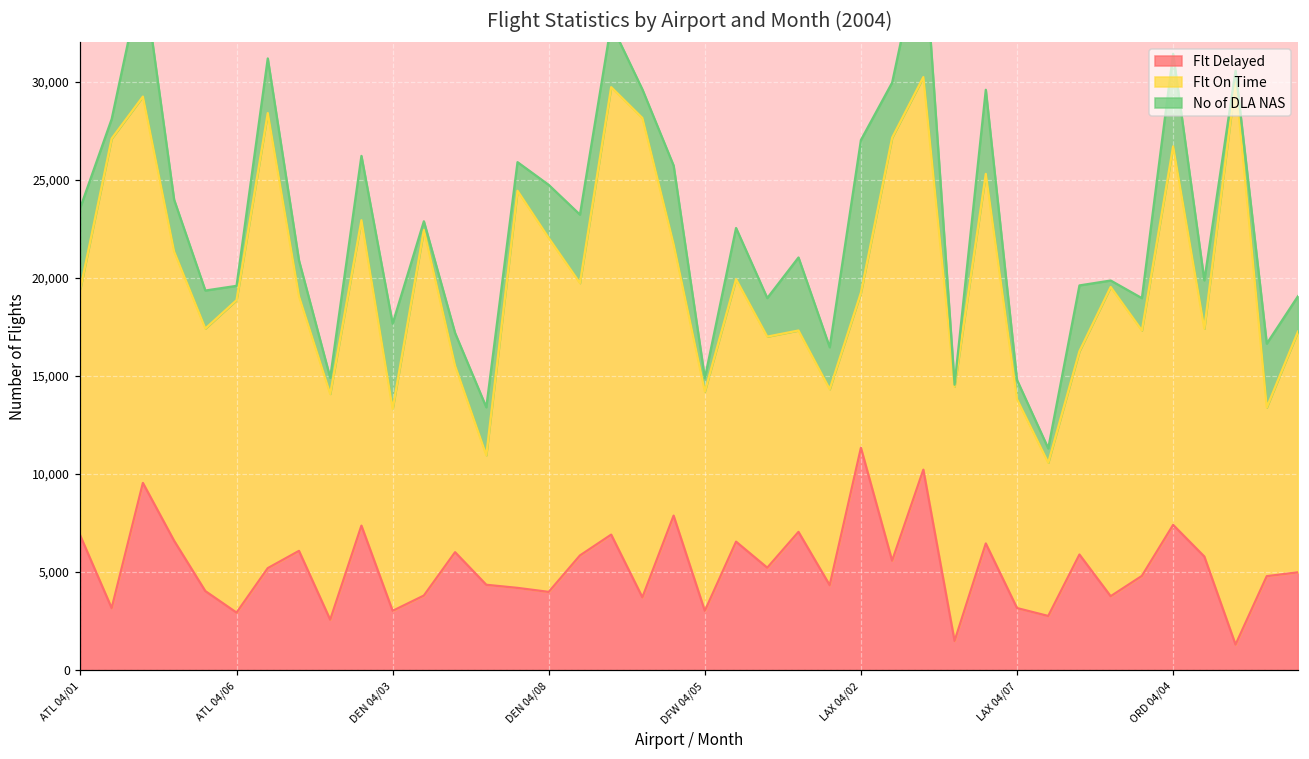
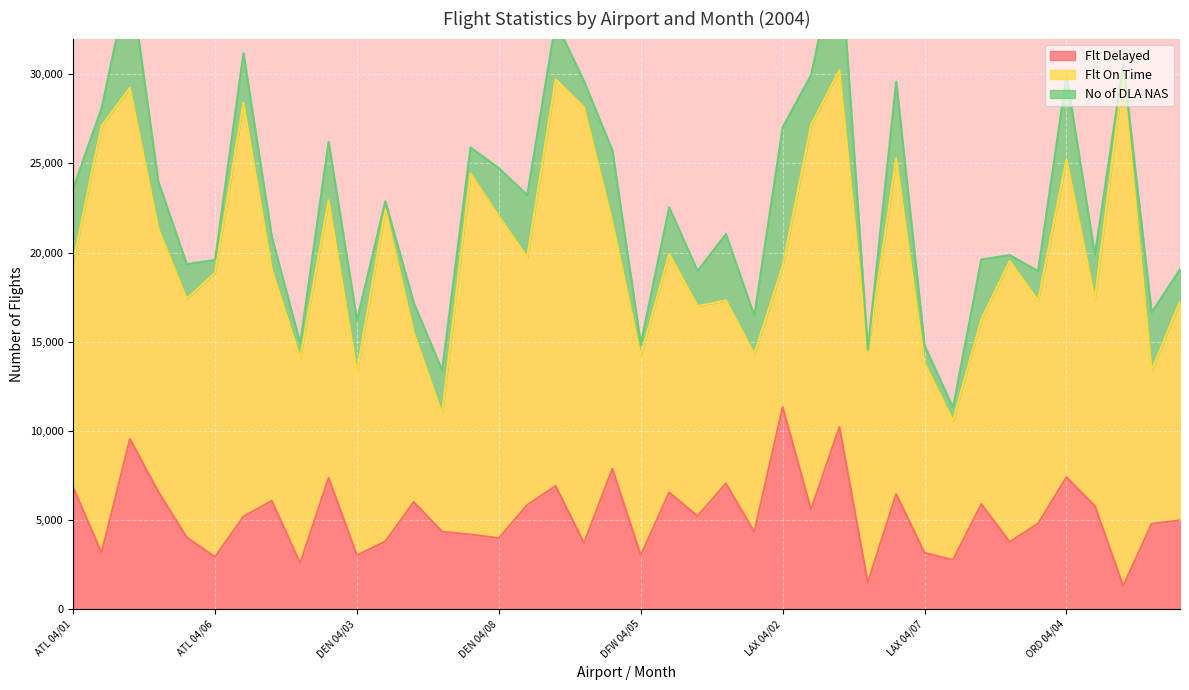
  {
    "Flt Delayed": {
      "ATL 04/01": "6,800",
      "ATL 04/06": "2,900",
      "DEN 04/03": "3,000",
      "DEN 04/08": "4,000",
      "DFW 04/05": "3,000",
      "LAX 04/02": "11,300",
      "LAX 04/07": "3,200",
      "ORD 04/04": "7,400"
    },
    "Flt On Time": {
      "ATL 04/01": "12,600",
      "ATL 04/06": "15,900",
      "DEN 04/03": "10,300",
      "DEN 04/08": "18,000",
      "DFW 04/05": "11,200",
      "LAX 04/02": "7,900",
      "LAX 04/07": "10,600",
-     "ORD 04/04": "19,300"
+     "ORD 04/04": "17,800"
    },
    "No of DLA NAS": {
      "ATL 04/01": "4,100",
      "ATL 04/06": "700",
-     "DEN 04/03": "4,400",
+     "DEN 04/03": "2,900",
      "DEN 04/08": "2,700",
      "DFW 04/05": "700",
      "LAX 04/02": "7,800",
      "LAX 04/07": "1,000"
    }
  }
